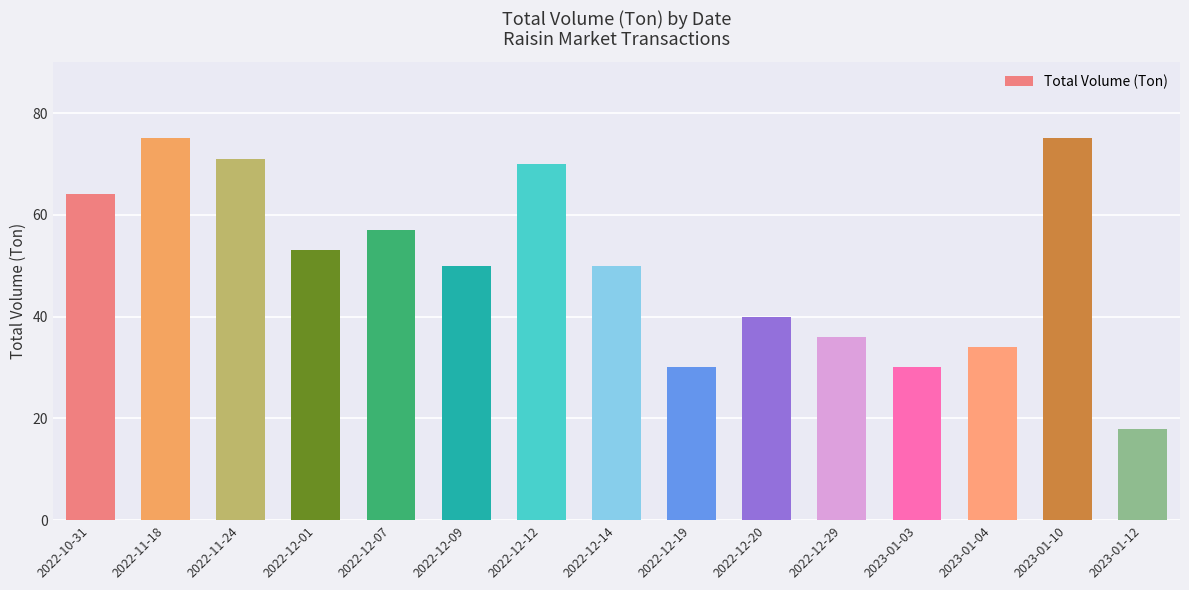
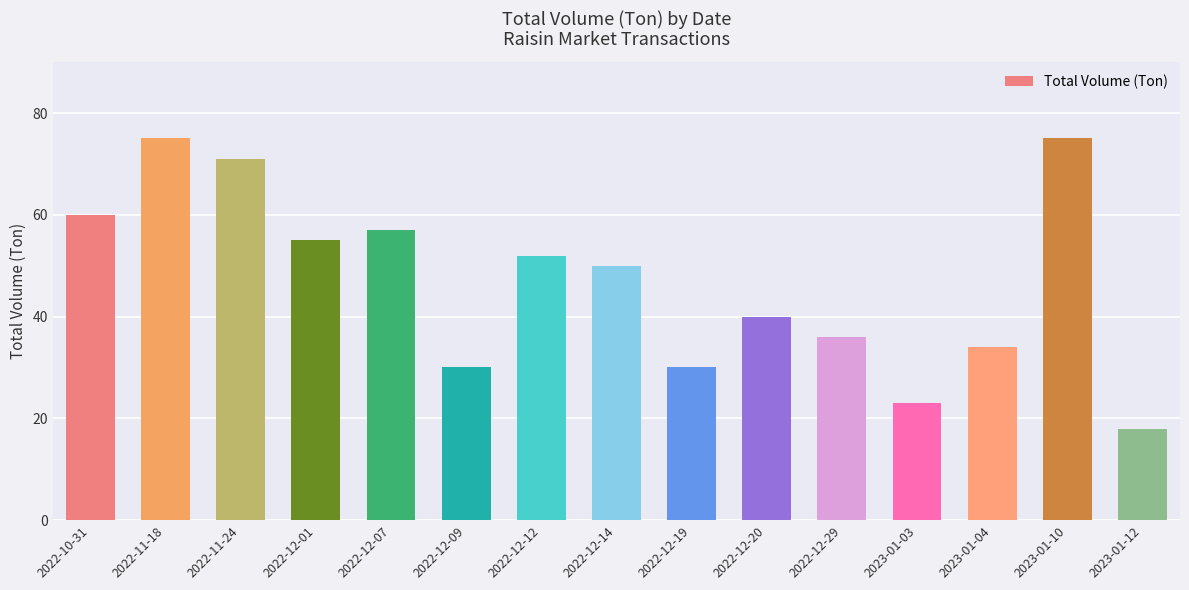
  {
-   "2022-10-31": 64,
+   "2022-10-31": 60,
    "2022-11-18": 75,
    "2022-11-24": 71,
-   "2022-12-01": 53,
+   "2022-12-01": 55,
    "2022-12-07": 57,
-   "2022-12-09": 50,
-   "2022-12-12": 70,
+   "2022-12-09": 30,
+   "2022-12-12": 52,
    "2022-12-14": 50,
    "2022-12-19": 30,
    "2022-12-20": 40,
    "2022-12-29": 36,
-   "2023-01-03": 30,
+   "2023-01-03": 23,
    "2023-01-04": 34,
    "2023-01-10": 75,
    "2023-01-12": 18
  }
